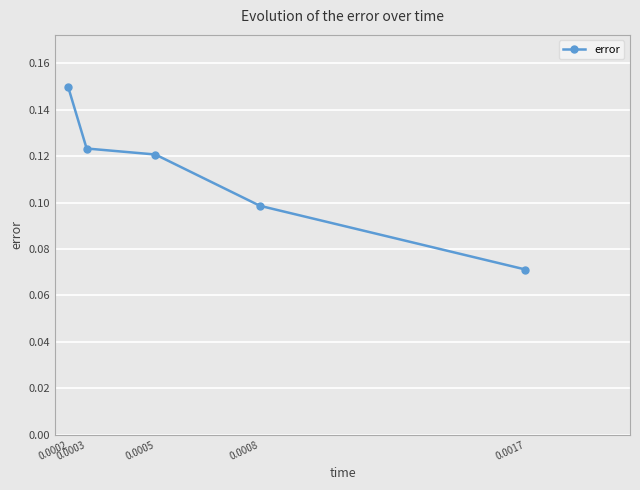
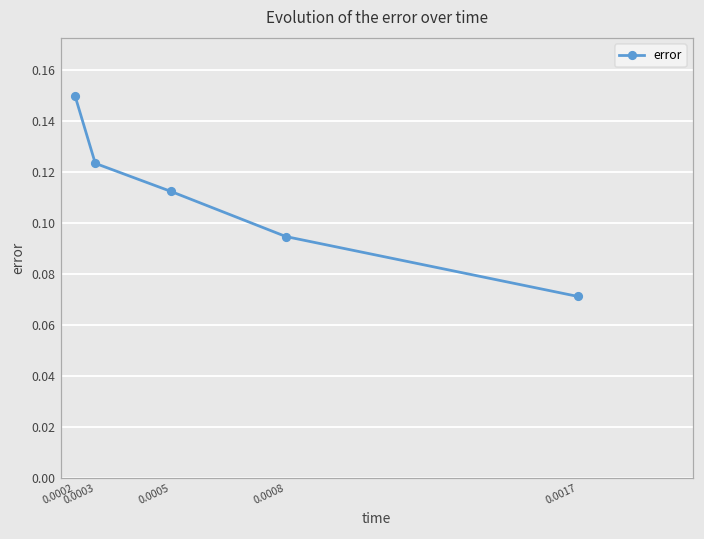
  {
    "0.0002": 0.150,
    "0.0003": 0.123,
-   "0.0005": 0.121,
-   "0.0008": 0.099,
+   "0.0005": 0.112,
+   "0.0008": 0.095,
    "0.0017": 0.071
  }
